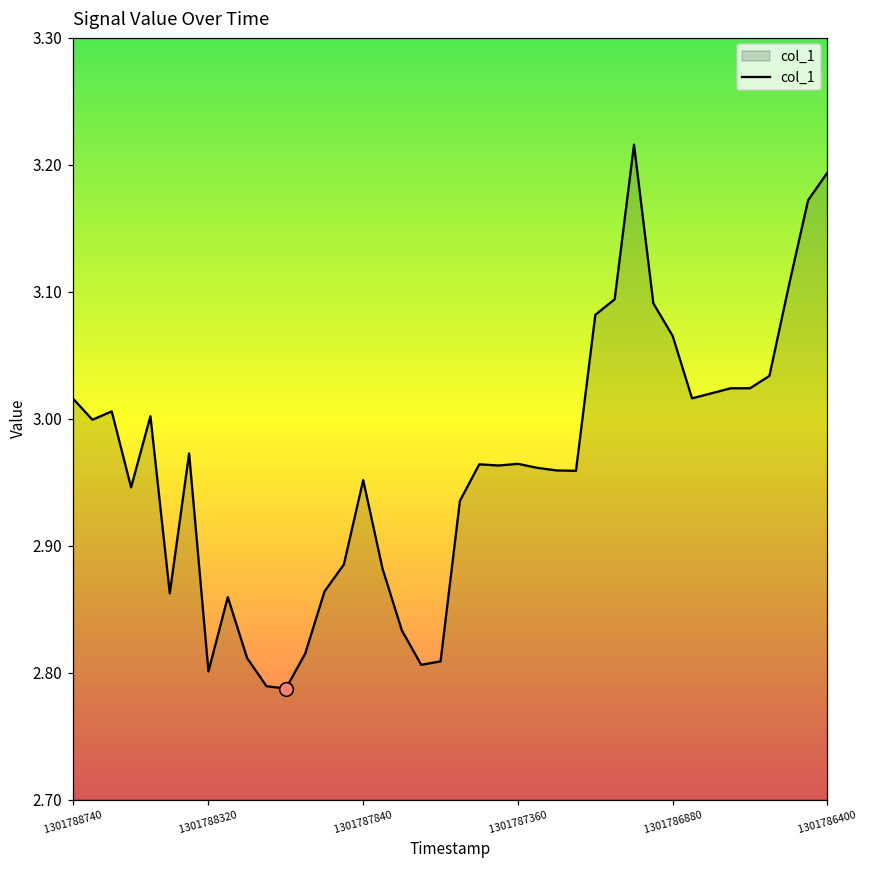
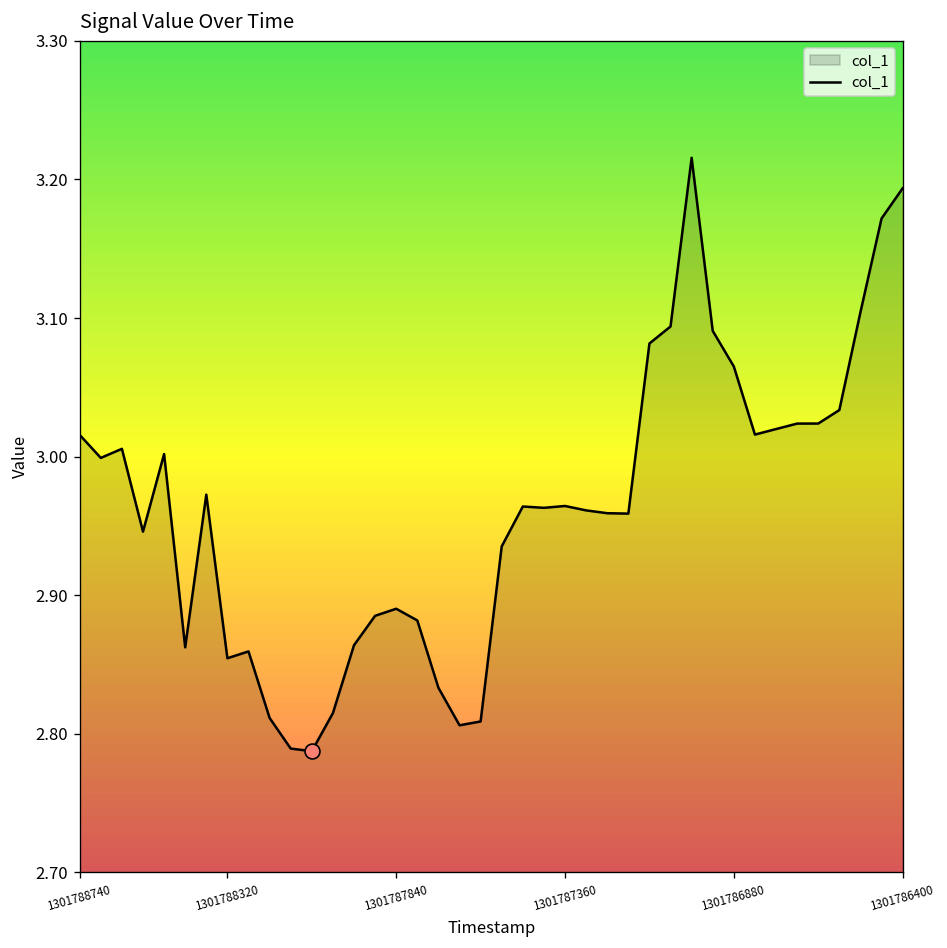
  {
    "col_1": {
      "1301788740": 3.016,
-     "1301788320": 2.801,
-     "1301787840": 2.952,
+     "1301788320": 2.854,
+     "1301787840": 2.890,
      "1301787360": 2.964,
      "1301786880": 3.065,
      "1301786400": 3.194
    }
  }
